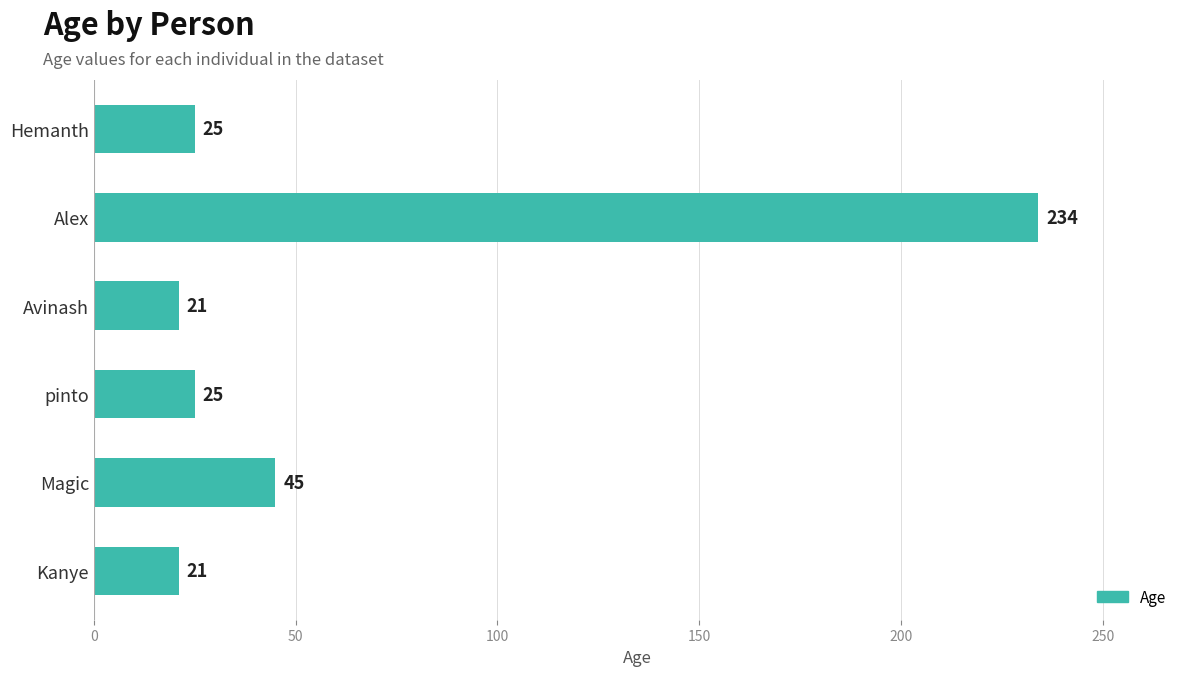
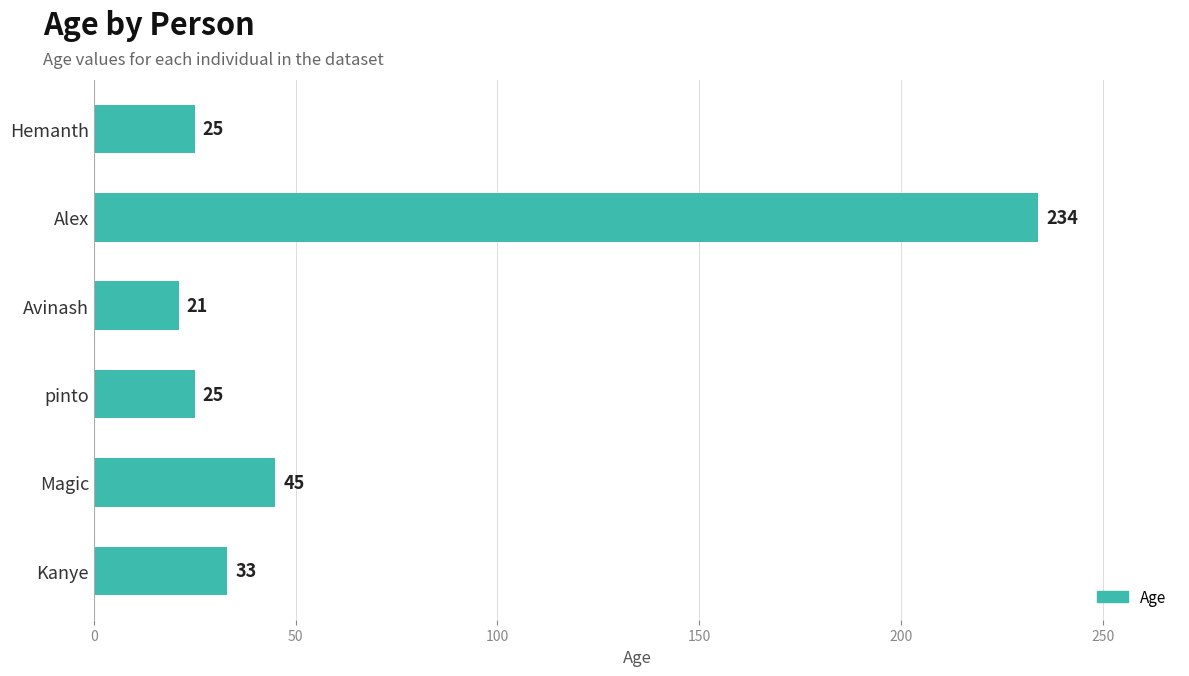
  {
    "Hemanth": 25,
    "Alex": 234,
    "Avinash": 21,
    "pinto": 25,
    "Magic": 45,
-   "Kanye": 21
+   "Kanye": 33
  }
